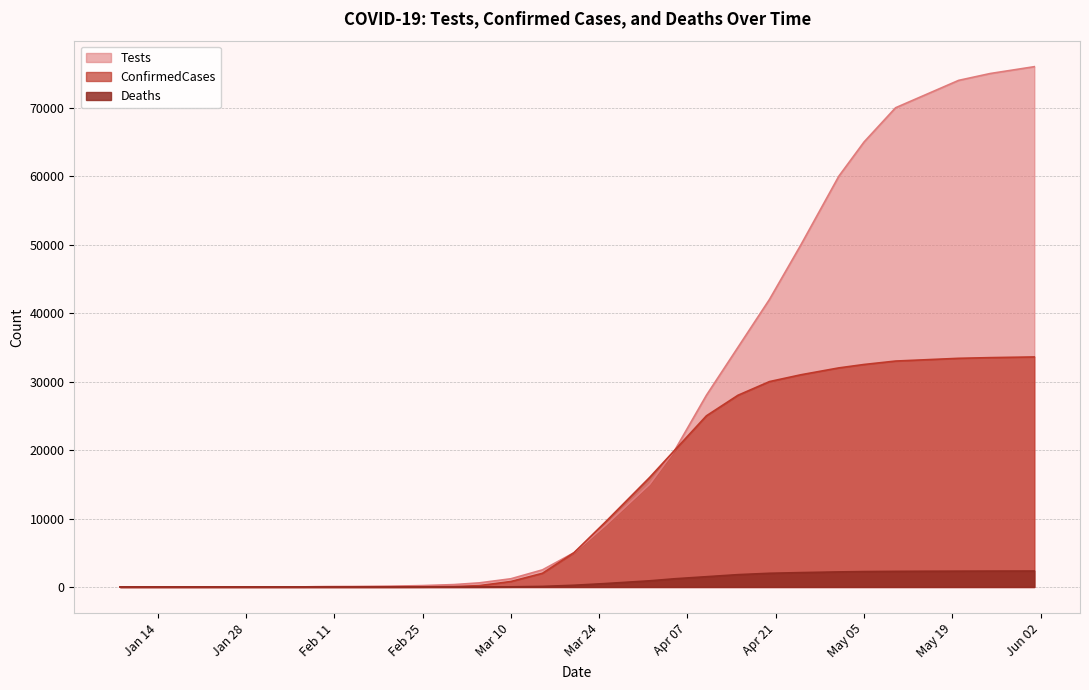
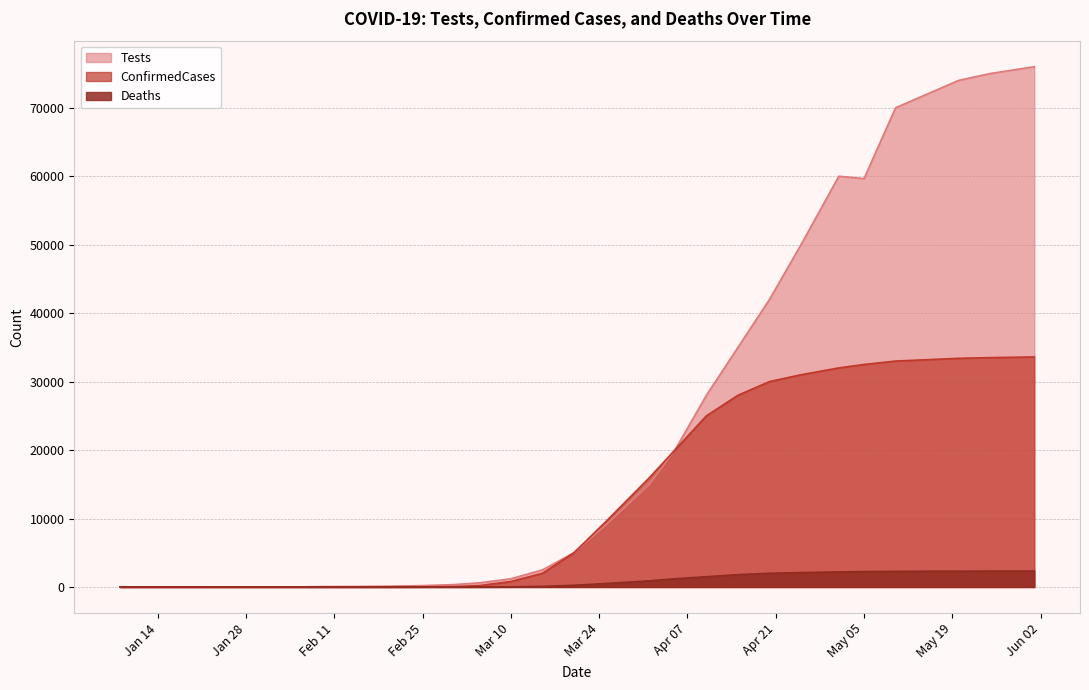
  {
    "Tests": {
      "Mar 10": 1000,
-     "May 05": 65000
+     "May 05": 60000
    }
  }
